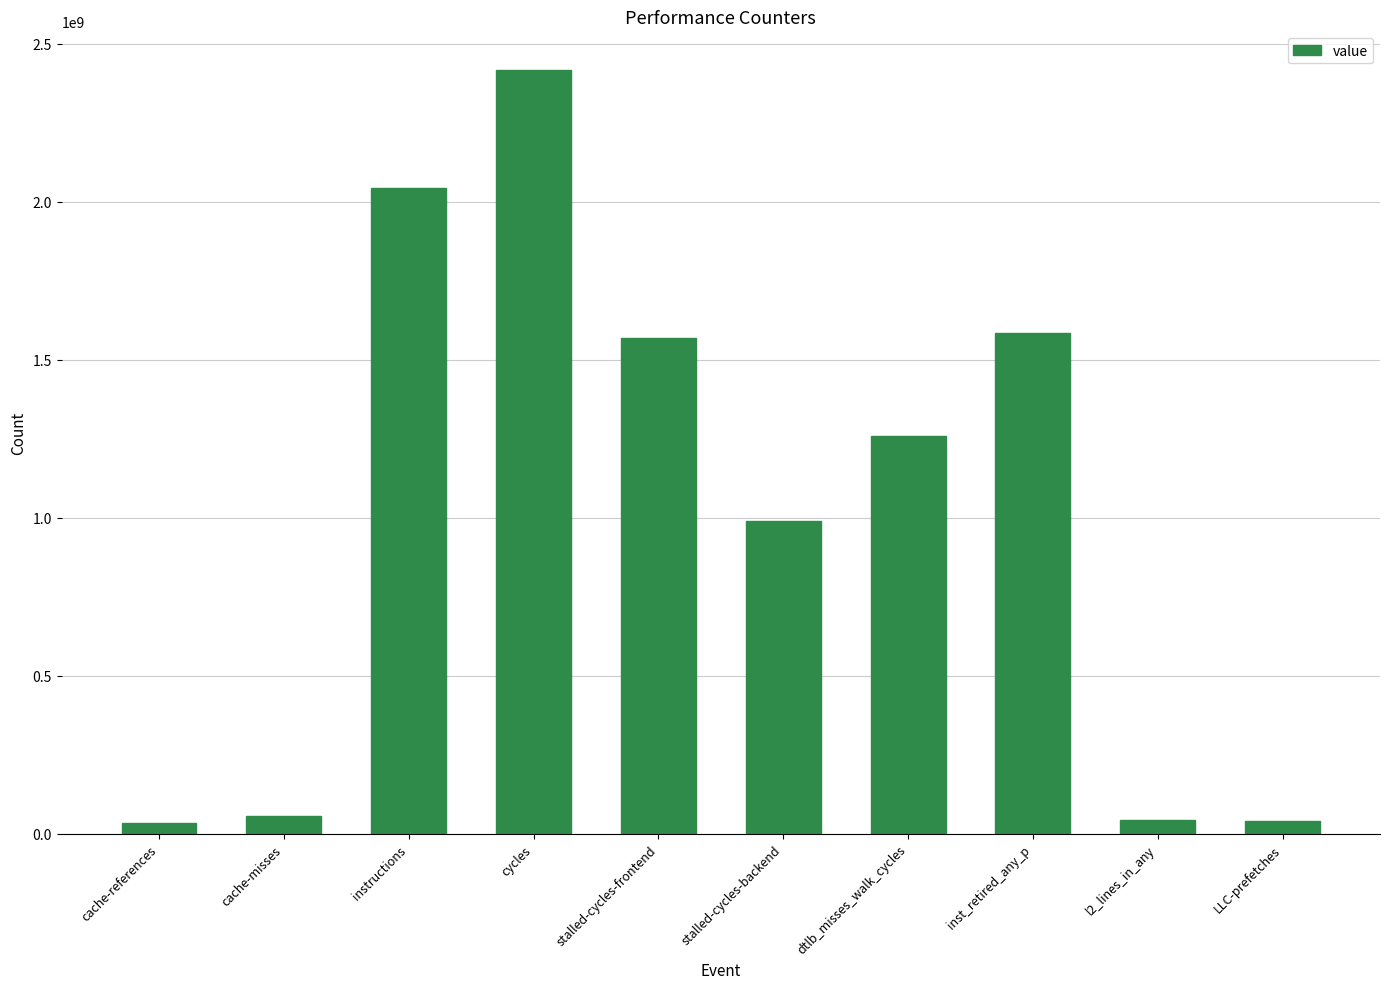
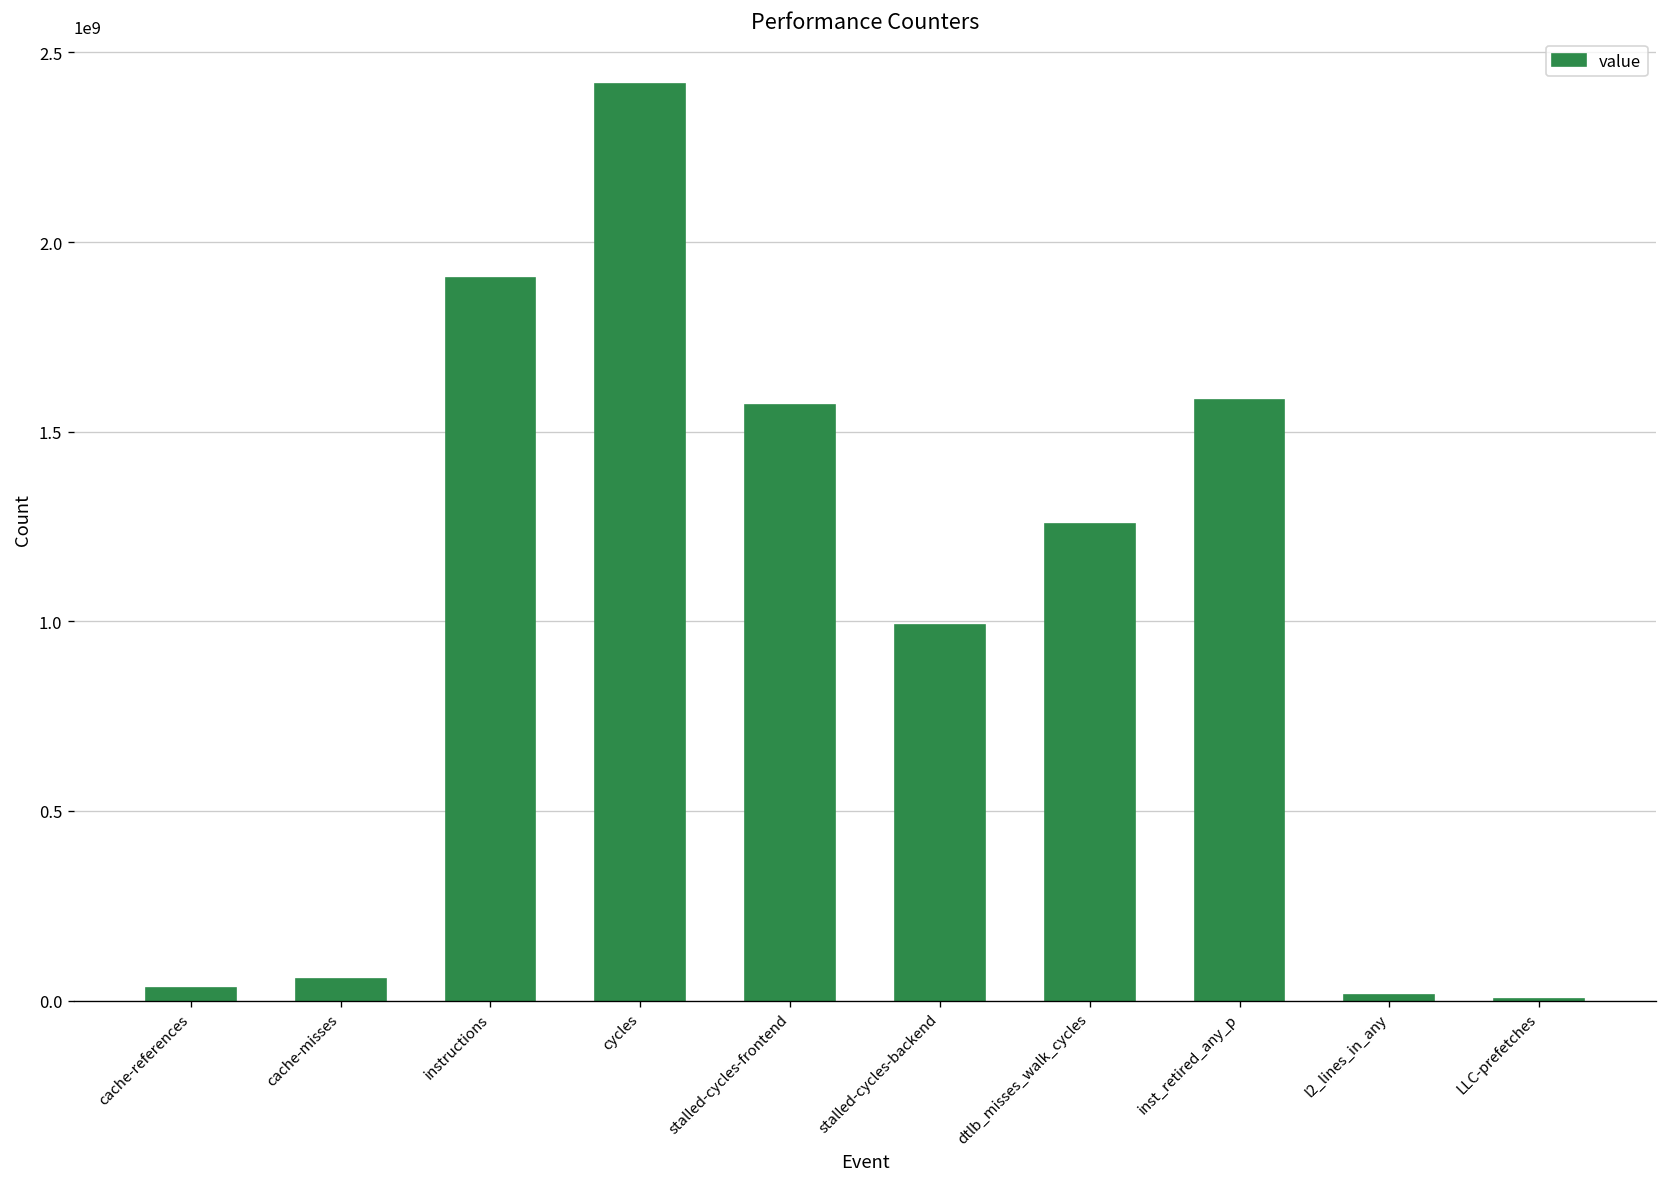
  {
    "cache-references": 30000000,
    "cache-misses": 60000000,
-   "instructions": 2040000000,
+   "instructions": 1910000000,
    "cycles": 2420000000,
    "stalled-cycles-frontend": 1570000000,
    "stalled-cycles-backend": 990000000,
    "dtlb_misses_walk_cycles": 1260000000,
    "inst_retired_any_p": 1580000000,
-   "l2_lines_in_any": 40000000,
-   "LLC-prefetches": 40000000
+   "l2_lines_in_any": 10000000,
+   "LLC-prefetches": 0
  }
